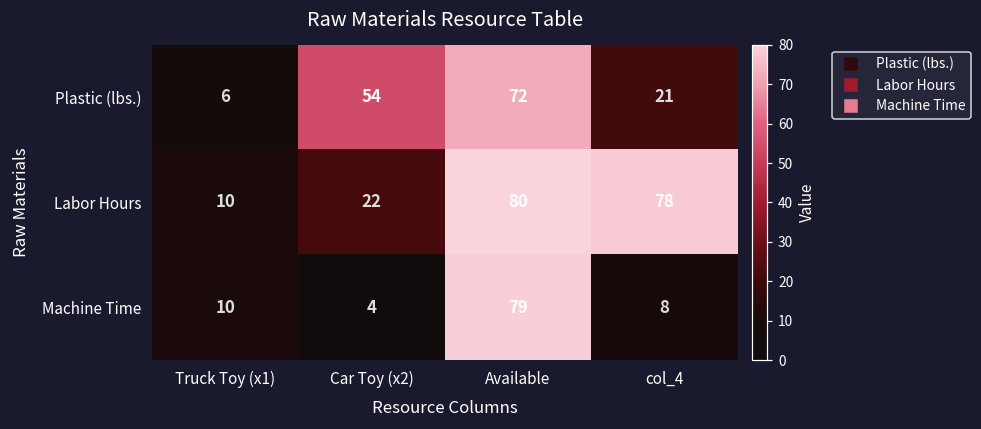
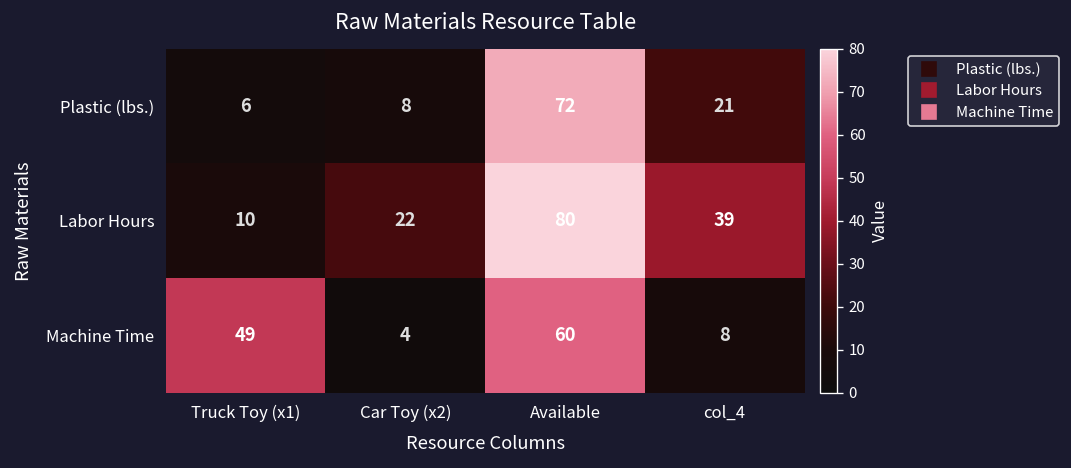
  {
    "Plastic (lbs.)": {
      "Truck Toy (x1)": 6,
-     "Car Toy (x2)": 54,
+     "Car Toy (x2)": 8,
      "Available": 72,
      "col_4": 21
    },
    "Labor Hours": {
      "Truck Toy (x1)": 10,
      "Car Toy (x2)": 22,
-     "col_4": 78
+     "col_4": 39
    },
    "Machine Time": {
-     "Truck Toy (x1)": 10,
+     "Truck Toy (x1)": 49,
      "Car Toy (x2)": 4,
-     "Available": 79,
+     "Available": 60,
      "col_4": 8
    }
  }
